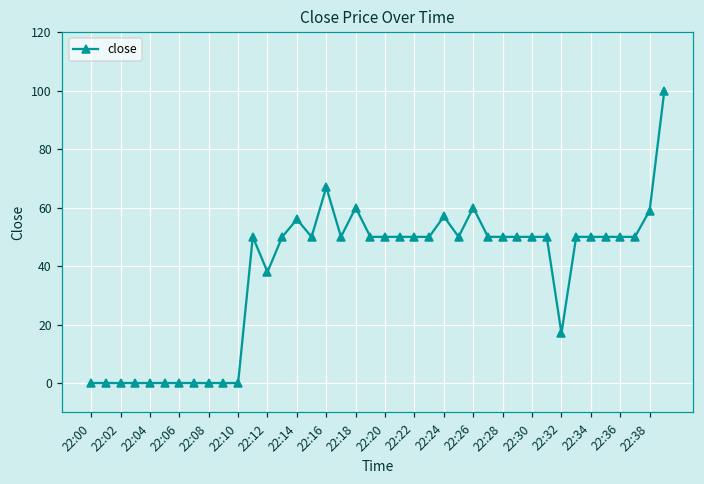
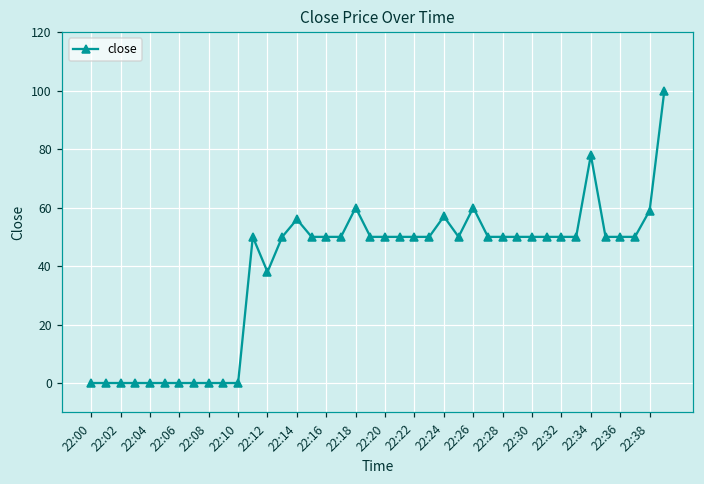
  {
    "22:00": 0,
    "22:02": 0,
    "22:04": 0,
    "22:06": 0,
    "22:08": 0,
    "22:10": 0,
    "22:12": 38,
    "22:14": 56,
-   "22:16": 67,
+   "22:16": 50,
    "22:18": 60,
    "22:20": 50,
    "22:22": 50,
    "22:24": 57,
    "22:26": 60,
    "22:28": 50,
    "22:30": 50,
-   "22:32": 17,
-   "22:34": 50,
+   "22:32": 50,
+   "22:34": 78,
    "22:36": 50,
    "22:38": 59
  }
